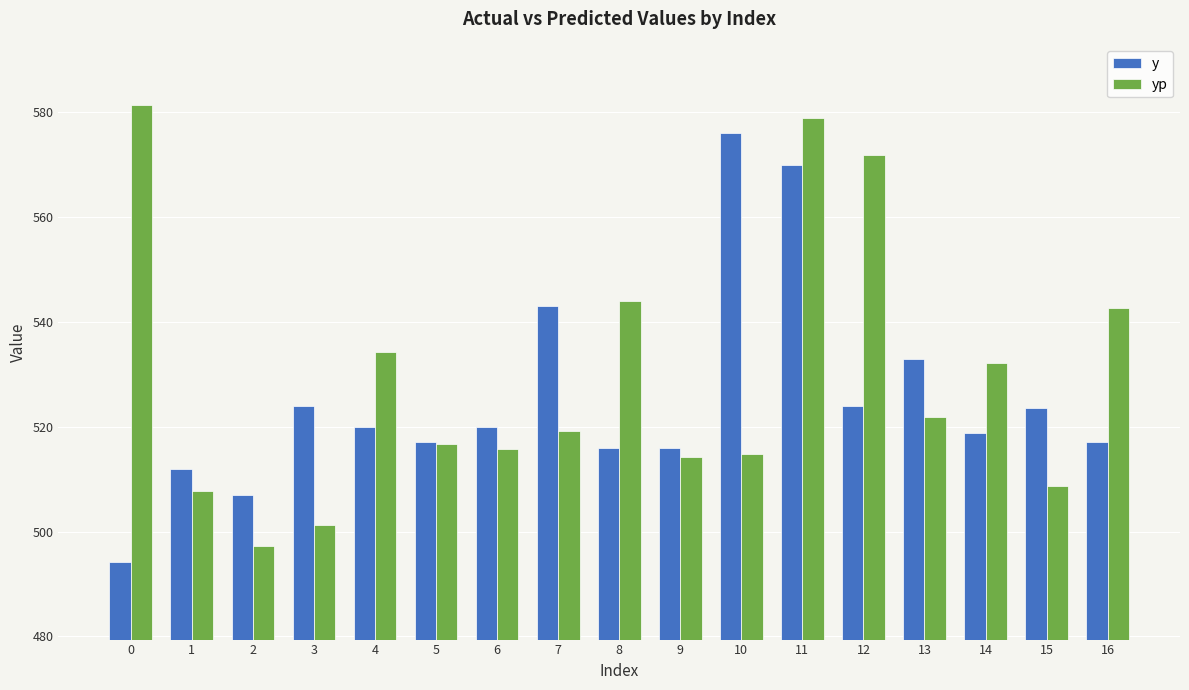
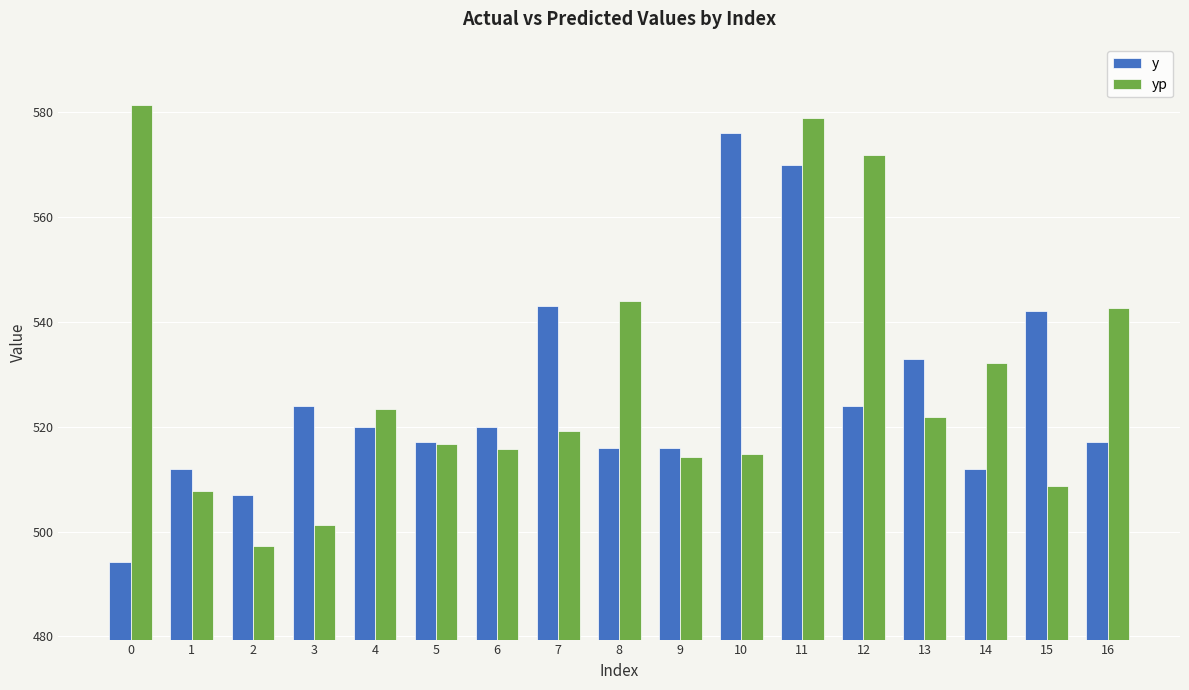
  {
    "y": {
      "0": 494,
      "1": 512,
      "2": 507,
      "3": 524,
      "4": 520,
      "5": 517,
      "6": 520,
      "7": 543,
      "8": 516,
      "9": 516,
      "10": 576,
      "11": 570,
      "12": 524,
      "13": 533,
-     "14": 519,
-     "15": 524,
+     "14": 512,
+     "15": 542,
      "16": 517
    },
    "yp": {
      "0": 581,
      "1": 508,
      "2": 497,
      "3": 501,
-     "4": 534,
+     "4": 523,
      "5": 517,
      "6": 516,
      "7": 519,
      "8": 544,
      "9": 514,
      "10": 515,
      "11": 579,
      "12": 572,
      "13": 522,
      "14": 532,
      "15": 509,
      "16": 543
    }
  }
